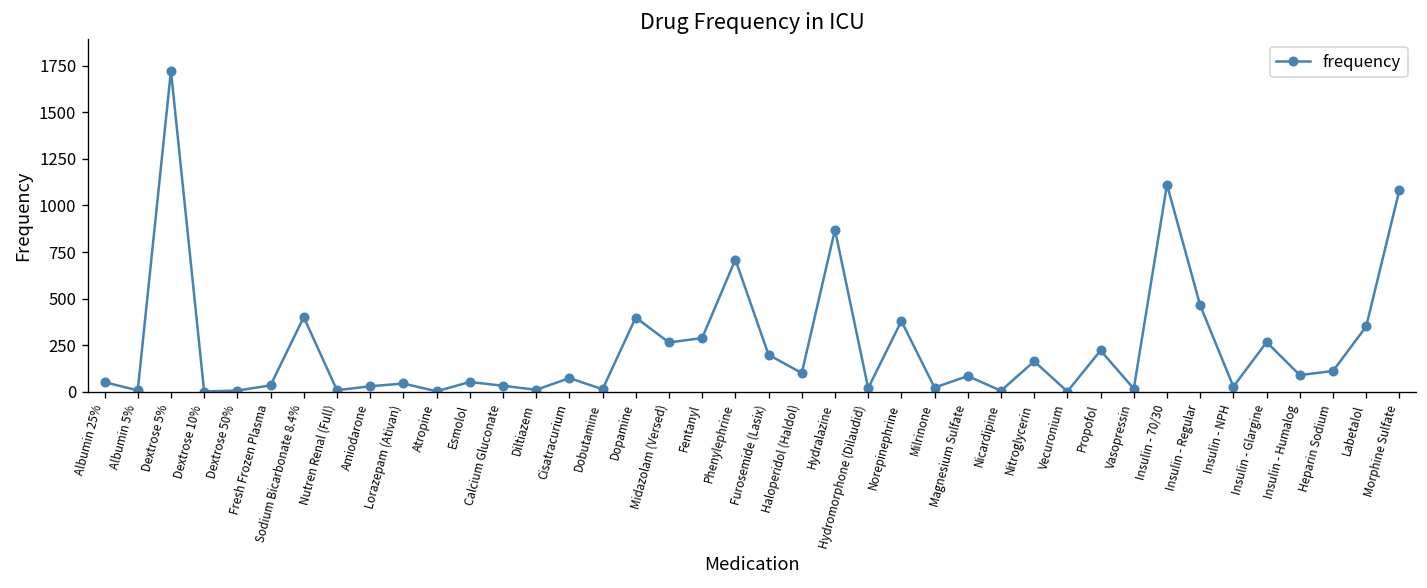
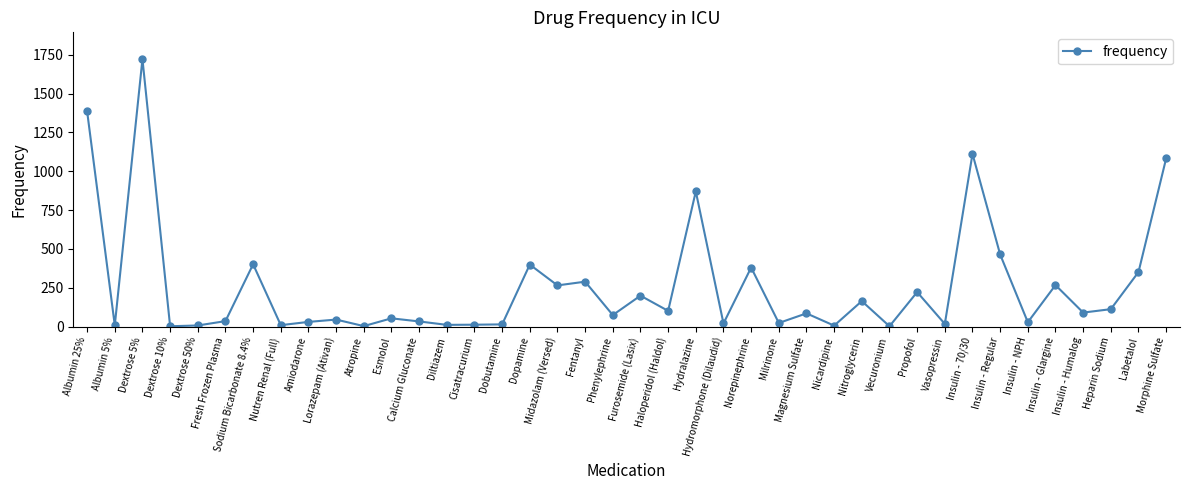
  {
-   "Albumin 25%": 50,
+   "Albumin 25%": 1390,
    "Albumin 5%": 10,
    "Dextrose 5%": 1720,
    "Dextrose 10%": 0,
    "Dextrose 50%": 10,
    "Fresh Frozen Plasma": 40,
    "Sodium Bicarbonate 8.4%": 400,
    "Nutren Renal (Full)": 10,
    "Amiodarone": 30,
    "Lorazepam (Ativan)": 50,
    "Atropine": 0,
    "Esmolol": 50,
    "Calcium Gluconate": 30,
    "Diltiazem": 10,
-   "Cisatracurium": 70,
+   "Cisatracurium": 10,
    "Dobutamine": 10,
    "Dopamine": 400,
    "Midazolam (Versed)": 270,
    "Fentanyl": 290,
-   "Phenylephrine": 710,
+   "Phenylephrine": 70,
    "Furosemide (Lasix)": 200,
    "Haloperidol (Haldol)": 100,
    "Hydralazine": 870,
    "Hydromorphone (Dilaudid)": 20,
    "Norepinephrine": 380,
    "Milrinone": 20,
    "Magnesium Sulfate": 90,
    "Nicardipine": 10,
    "Nitroglycerin": 160,
    "Vecuronium": 0,
    "Propofol": 220,
    "Vasopressin": 20,
    "Insulin - 70/30": 1110,
    "Insulin - Regular": 460,
    "Insulin - NPH": 30,
    "Insulin - Glargine": 270,
    "Insulin - Humalog": 90,
    "Heparin Sodium": 110,
    "Labetalol": 350,
    "Morphine Sulfate": 1080
  }
